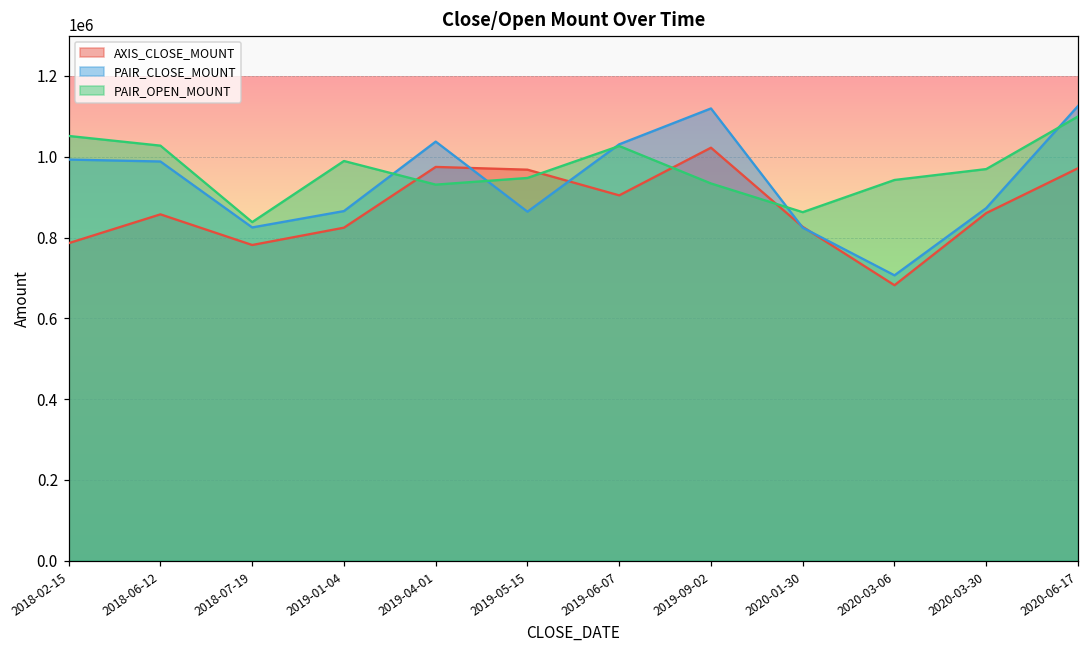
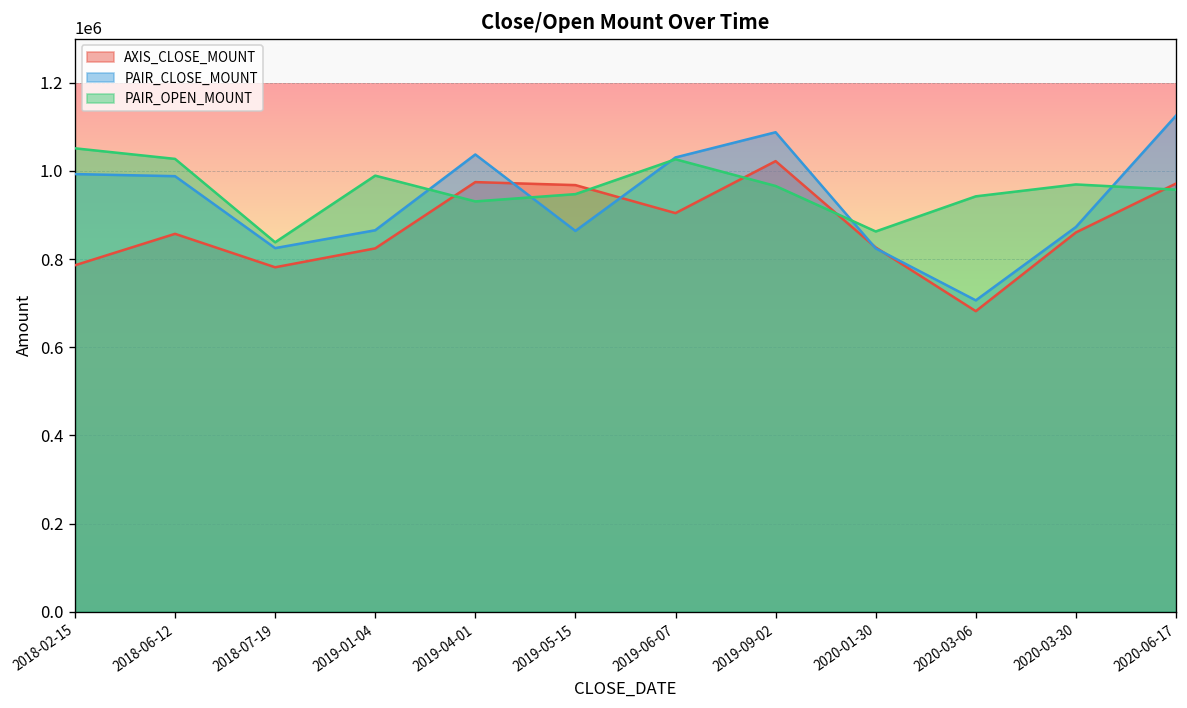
  {
    "AXIS_CLOSE_MOUNT": {
      "2018-02-15": 790000,
      "2018-06-12": 860000,
      "2018-07-19": 780000,
      "2019-01-04": 820000,
      "2019-04-01": 970000,
      "2019-05-15": 970000,
      "2019-06-07": 900000,
      "2019-09-02": 1020000,
      "2020-03-06": 680000,
      "2020-03-30": 860000,
      "2020-06-17": 970000
    },
    "PAIR_CLOSE_MOUNT": {
      "2018-02-15": 990000,
      "2018-06-12": 990000,
      "2018-07-19": 830000,
      "2019-01-04": 870000,
      "2019-04-01": 1040000,
      "2019-05-15": 860000,
-     "2019-09-02": 1120000,
+     "2019-09-02": 1090000,
      "2020-03-06": 710000,
      "2020-03-30": 870000,
      "2020-06-17": 1130000
    },
    "PAIR_OPEN_MOUNT": {
      "2018-02-15": 1050000,
      "2018-06-12": 1030000,
      "2018-07-19": 840000,
      "2019-01-04": 990000,
      "2019-04-01": 930000,
      "2019-05-15": 950000,
-     "2019-09-02": 930000,
+     "2019-09-02": 970000,
      "2020-01-30": 860000,
      "2020-03-06": 940000,
      "2020-03-30": 970000,
-     "2020-06-17": 1100000
+     "2020-06-17": 960000
    }
  }
